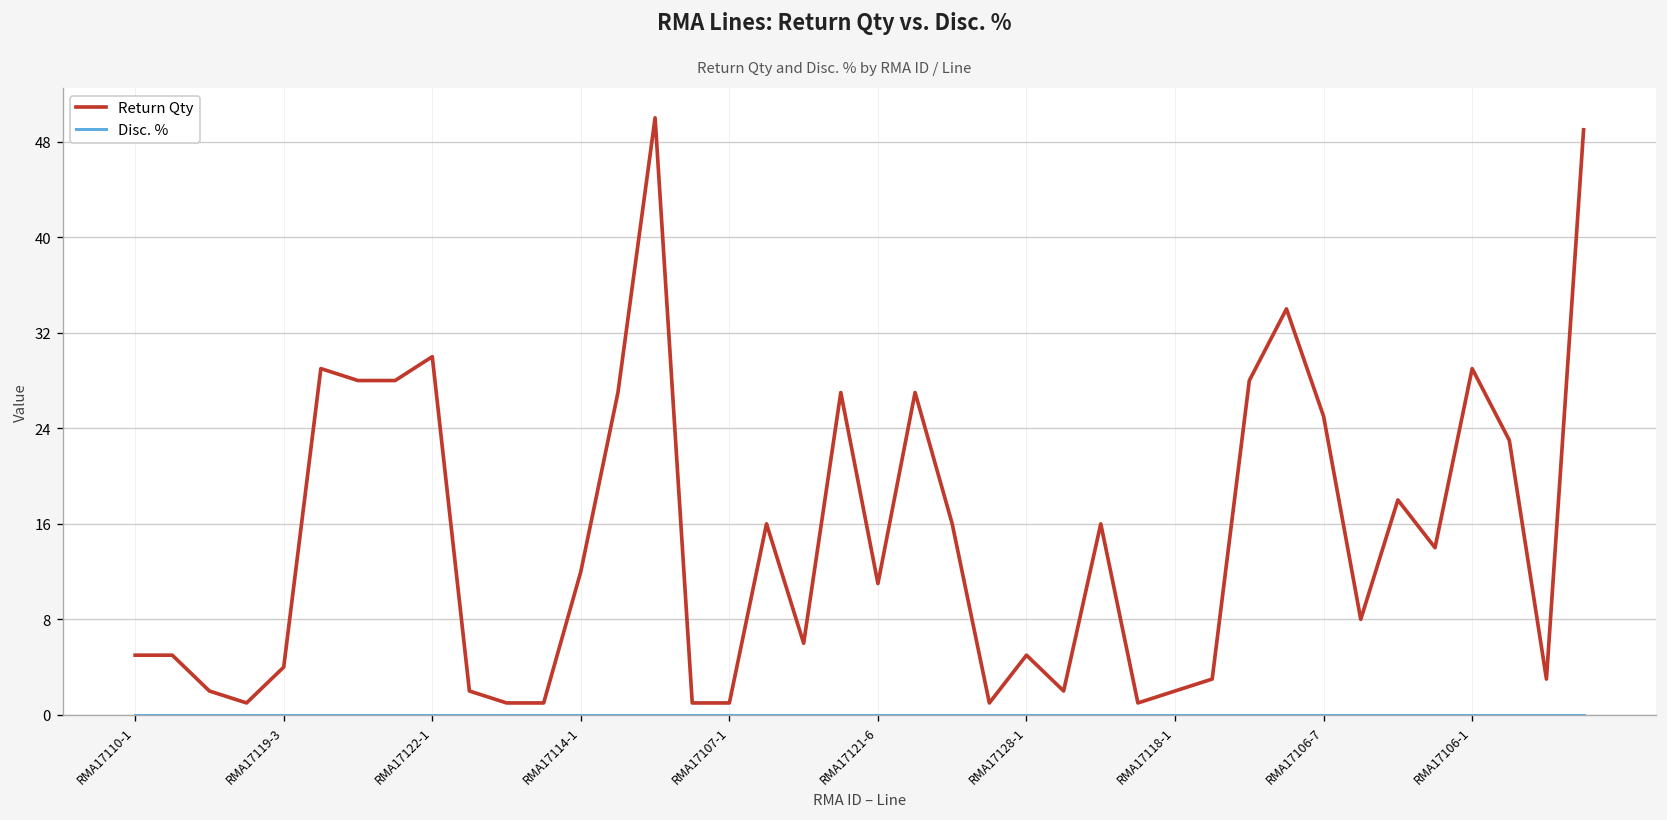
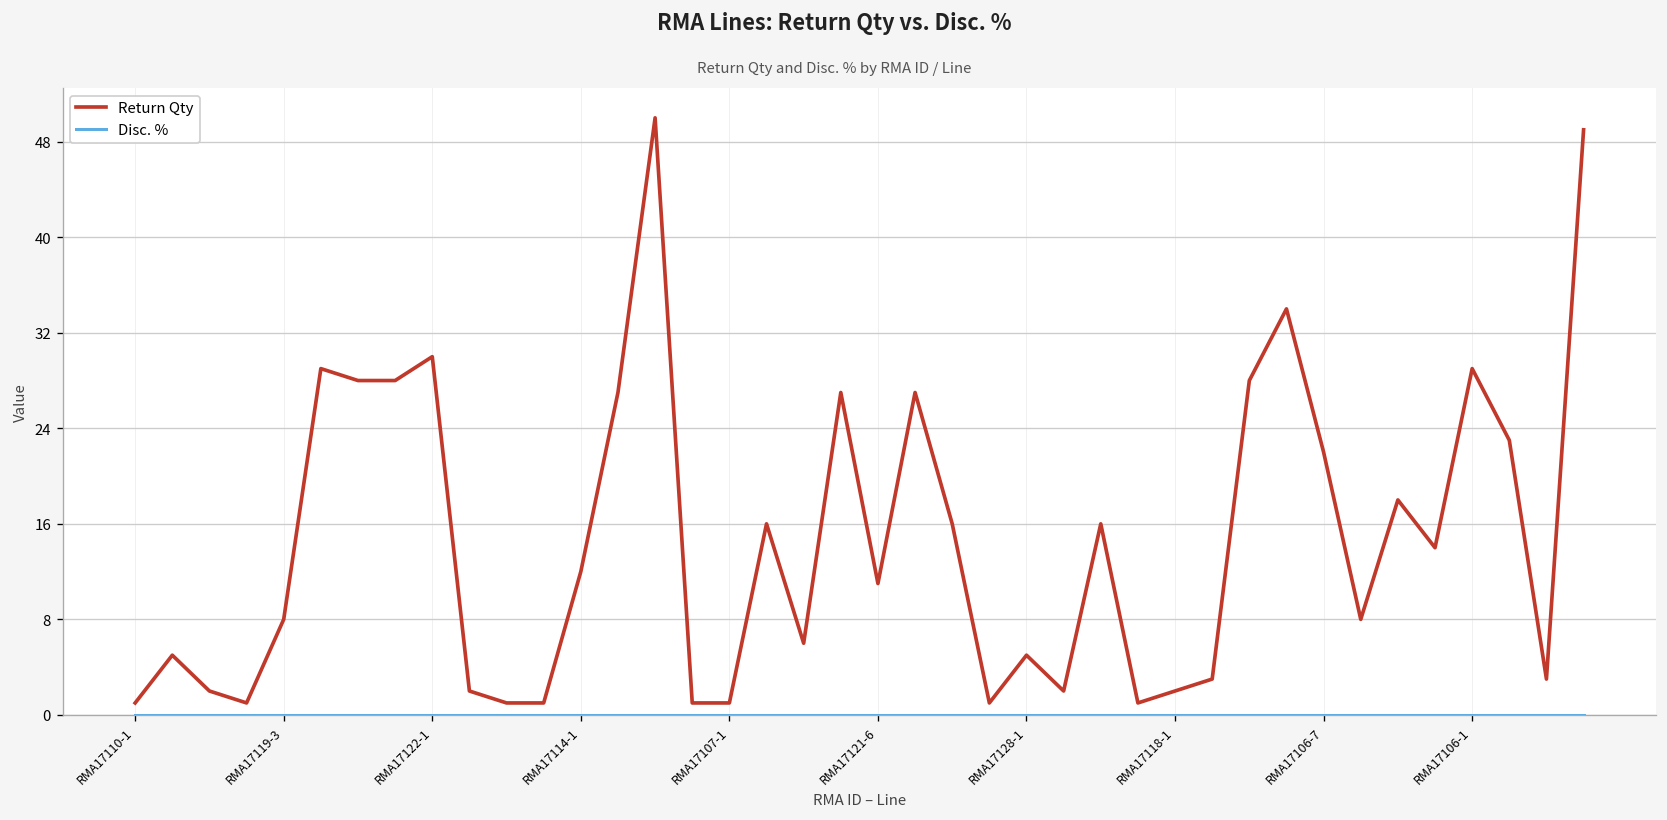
  {
    "Return Qty": {
-     "RMA17110-1": 5,
-     "RMA17119-3": 4,
+     "RMA17110-1": 1,
+     "RMA17119-3": 8,
      "RMA17122-1": 30,
      "RMA17114-1": 12,
      "RMA17107-1": 1,
      "RMA17121-6": 11,
      "RMA17128-1": 5,
      "RMA17118-1": 2,
-     "RMA17106-7": 25,
+     "RMA17106-7": 22,
      "RMA17106-1": 29
    },
    "Disc. %": {
      "RMA17110-1": 0,
      "RMA17119-3": 0,
      "RMA17122-1": 0,
      "RMA17114-1": 0,
      "RMA17107-1": 0,
      "RMA17121-6": 0,
      "RMA17128-1": 0,
      "RMA17118-1": 0,
      "RMA17106-7": 0,
      "RMA17106-1": 0
    }
  }
